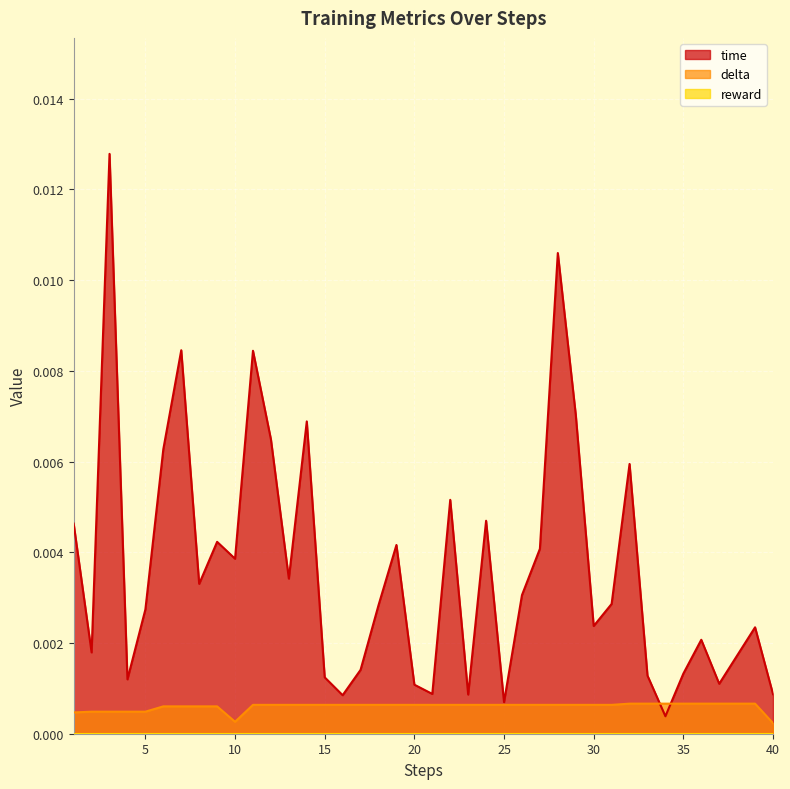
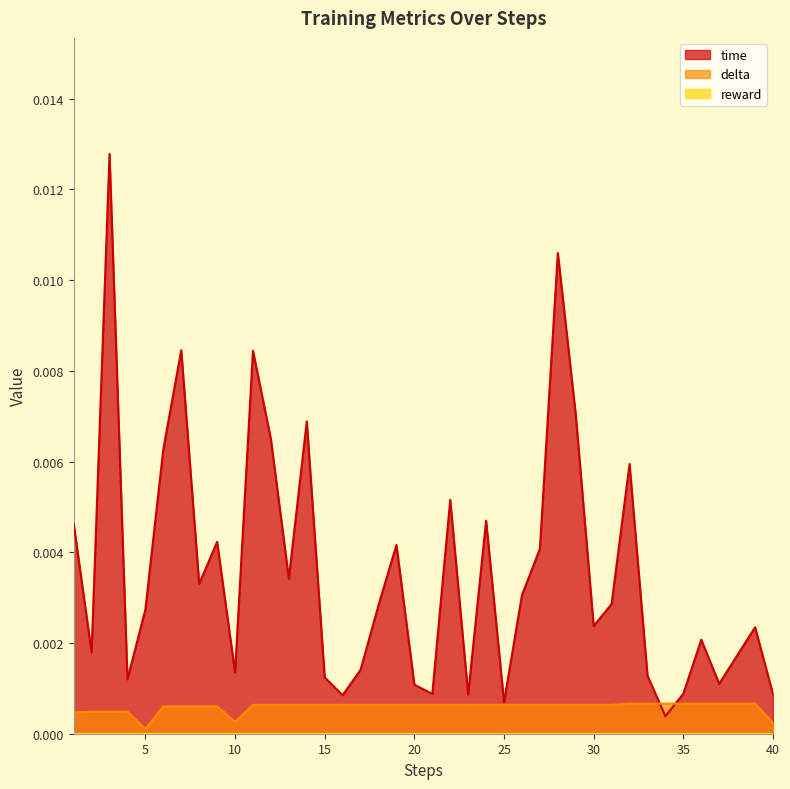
  {
    "time": {
      "5": 0.0027,
-     "10": 0.0039,
+     "10": 0.0014,
      "15": 0.0012,
      "20": 0.0011,
      "25": 0.0007,
      "30": 0.0024,
-     "35": 0.0013,
+     "35": 0.0009,
      "40": 0.0009
    },
    "delta": {
-     "5": 0.0005,
+     "5": 0.0001,
      "10": 0.0003,
      "15": 0.0006,
      "20": 0.0006,
      "25": 0.0006,
      "30": 0.0006,
      "35": 0.0007,
      "40": 0.0002
    },
    "reward": {
      "5": 0.0000,
      "10": 0.0000,
      "15": 0.0000,
      "20": 0.0000,
      "25": 0.0000,
      "30": 0.0000,
      "35": 0.0000,
      "40": 0.0000
    }
  }
